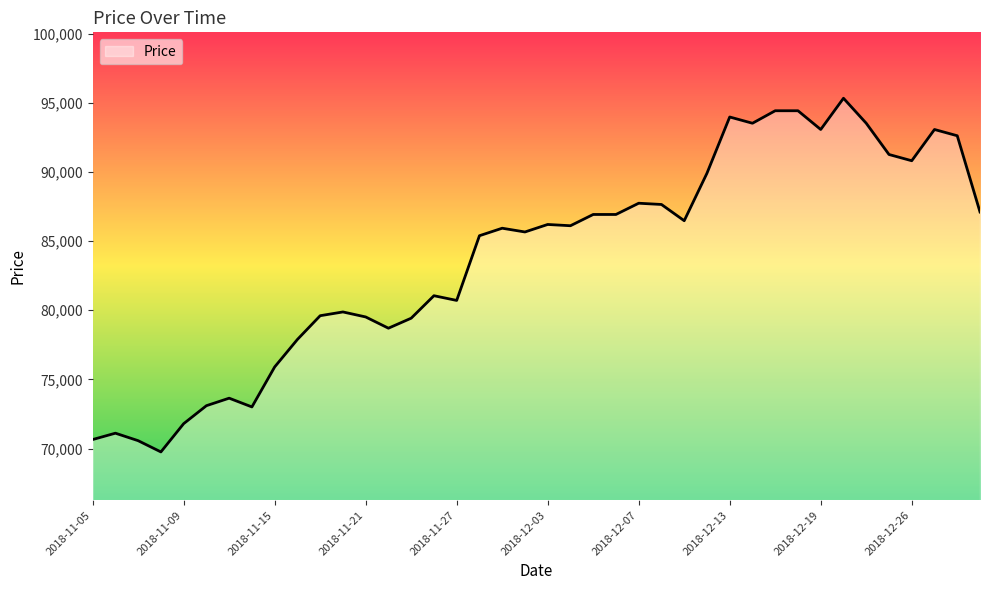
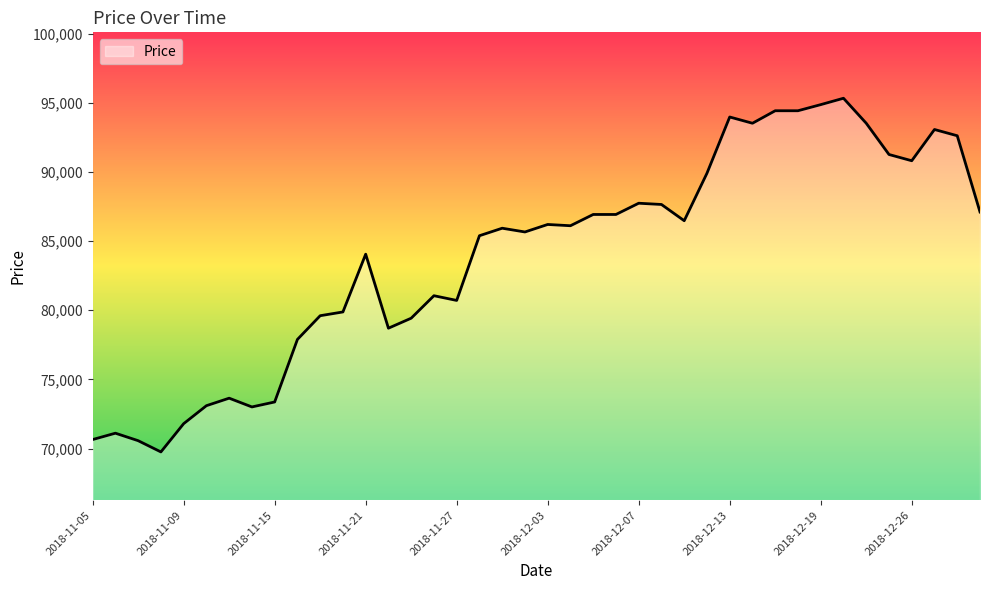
  {
    "2018-11-05": "70,700",
    "2018-11-09": "71,800",
-   "2018-11-15": "75,900",
-   "2018-11-21": "79,500",
+   "2018-11-15": "73,400",
+   "2018-11-21": "84,100",
    "2018-11-27": "80,700",
    "2018-12-03": "86,200",
    "2018-12-07": "87,700",
    "2018-12-13": "94,000",
-   "2018-12-19": "93,100",
+   "2018-12-19": "94,900",
    "2018-12-26": "90,800"
  }
